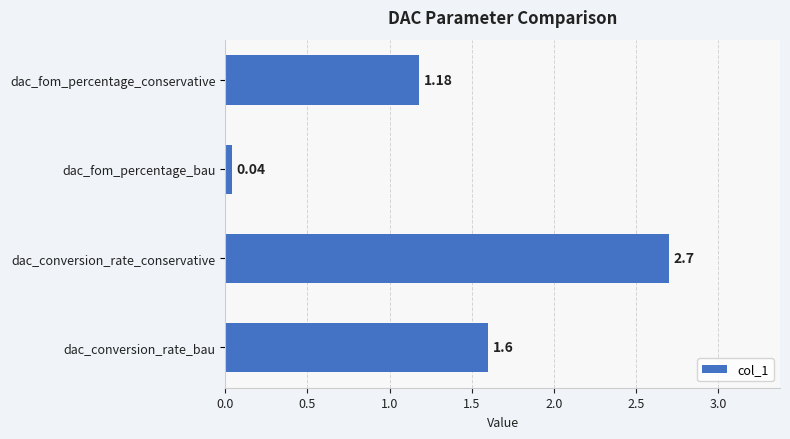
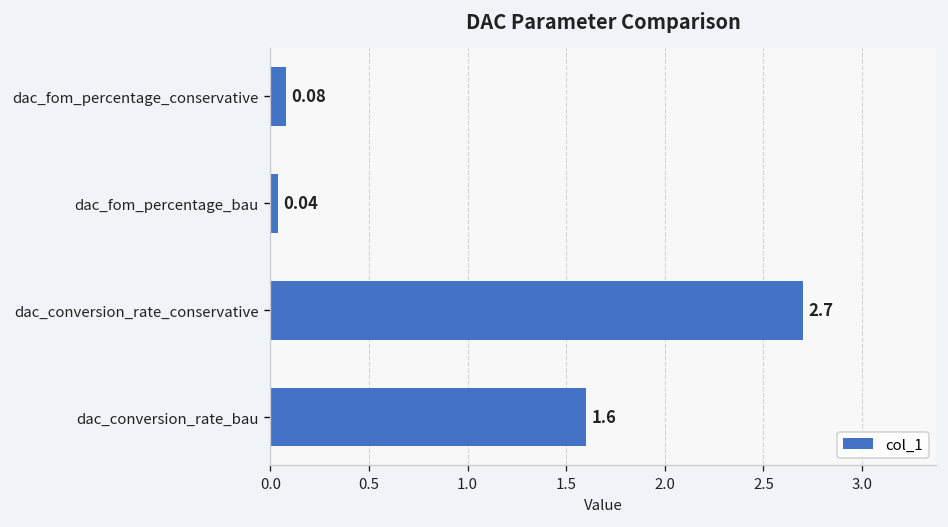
  {
-   "dac_fom_percentage_conservative": 1.18,
+   "dac_fom_percentage_conservative": 0.08,
    "dac_fom_percentage_bau": 0.04,
    "dac_conversion_rate_conservative": 2.7,
    "dac_conversion_rate_bau": 1.6
  }
